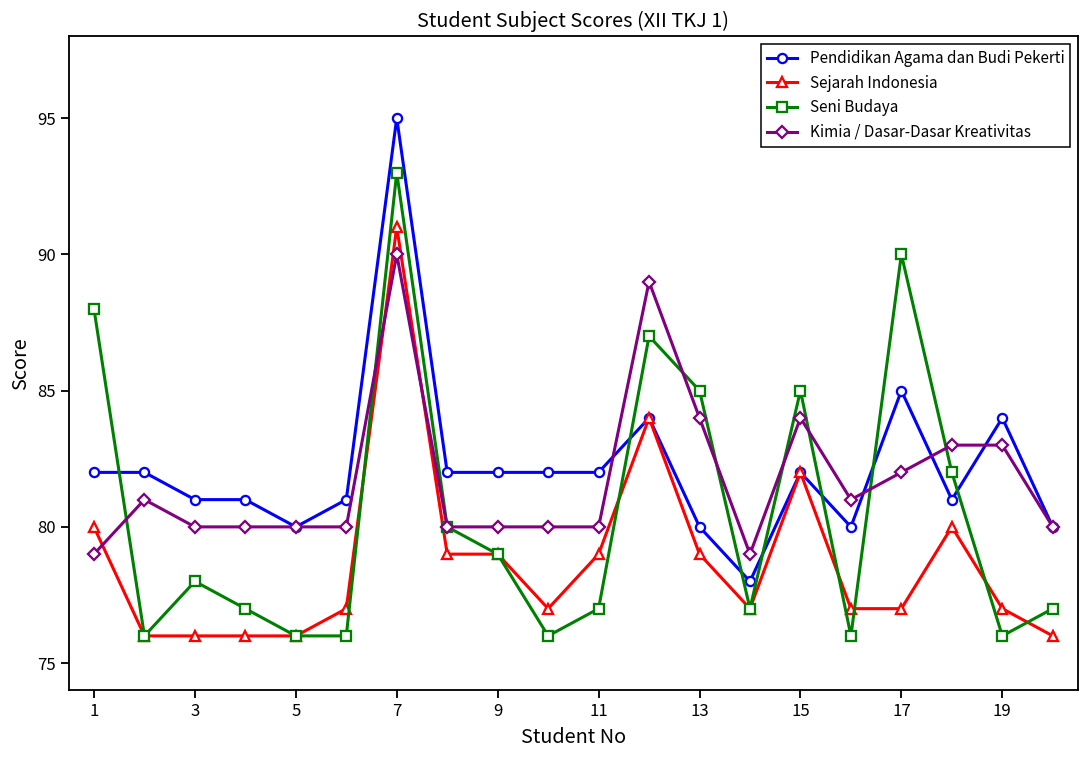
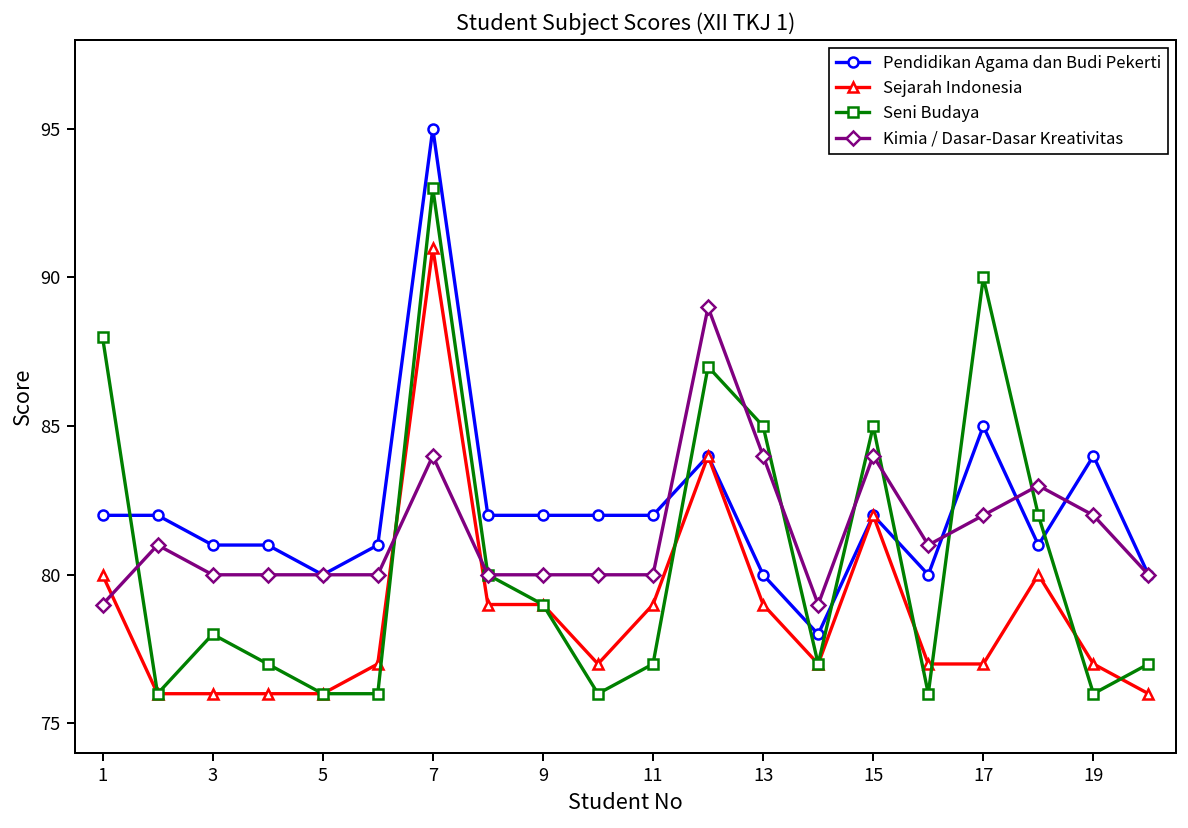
  {
    "Pendidikan Agama dan Budi Pekerti": {
      "1": 82,
      "3": 81,
      "7": 95,
      "9": 82,
      "11": 82,
      "13": 80,
      "17": 85,
      "19": 84
    },
    "Sejarah Indonesia": {
      "1": 80,
      "3": 76,
      "7": 91,
      "11": 79,
      "13": 79,
      "17": 77,
      "19": 77
    },
    "Seni Budaya": {
      "1": 88,
      "3": 78,
      "7": 93,
      "11": 77,
      "13": 85,
      "15": 85,
      "17": 90,
      "19": 76
    },
    "Kimia / Dasar-Dasar Kreativitas": {
      "1": 79,
      "3": 80,
-     "7": 90,
+     "7": 84,
      "9": 80,
      "11": 80,
      "13": 84,
      "15": 84,
      "17": 82,
-     "19": 83
+     "19": 82
    }
  }
